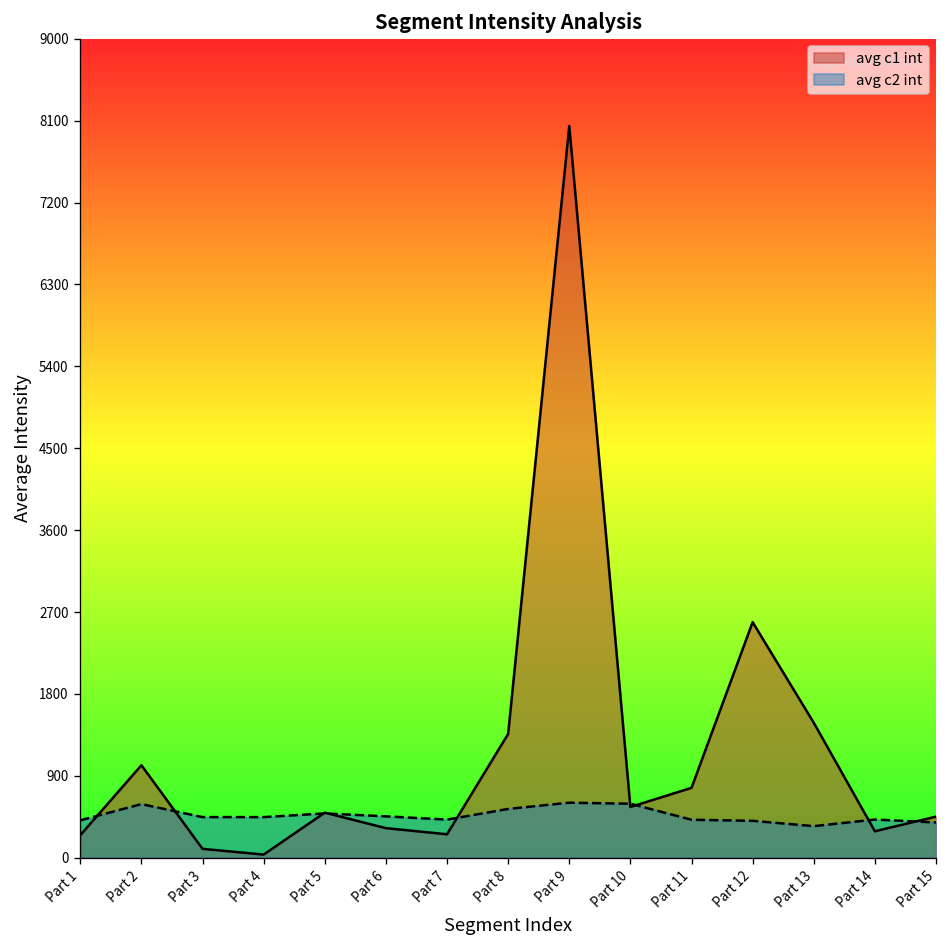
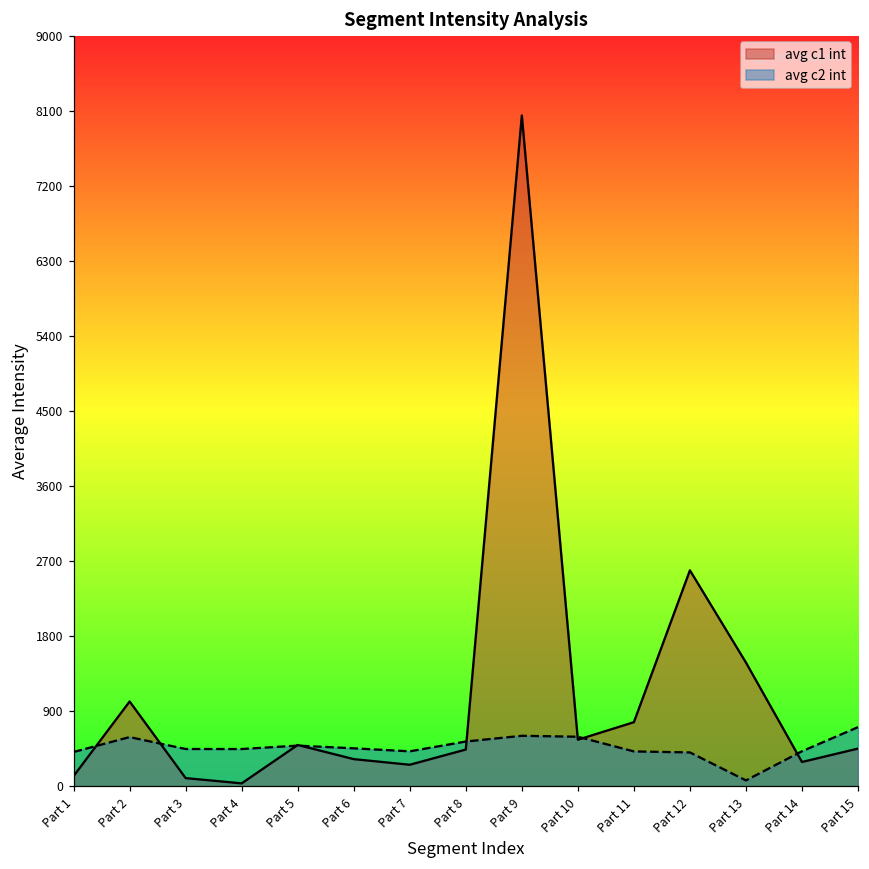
  {
    "avg c1 int": {
-     "Part 1": 200,
+     "Part 1": 100,
      "Part 2": 1000,
      "Part 3": 100,
      "Part 4": 0,
      "Part 6": 300,
      "Part 7": 300,
-     "Part 8": 1400,
+     "Part 8": 400,
      "Part 9": 8000,
      "Part 10": 600,
      "Part 11": 800,
      "Part 12": 2600,
      "Part 13": 1500,
      "Part 14": 300,
      "Part 15": 500
    },
    "avg c2 int": {
      "Part 1": 400,
      "Part 2": 600,
      "Part 3": 400,
      "Part 4": 400,
      "Part 6": 500,
      "Part 7": 400,
      "Part 8": 500,
      "Part 9": 600,
      "Part 10": 600,
      "Part 11": 400,
      "Part 12": 400,
-     "Part 13": 300,
+     "Part 13": 100,
      "Part 14": 400,
-     "Part 15": 400
+     "Part 15": 700
    }
  }
